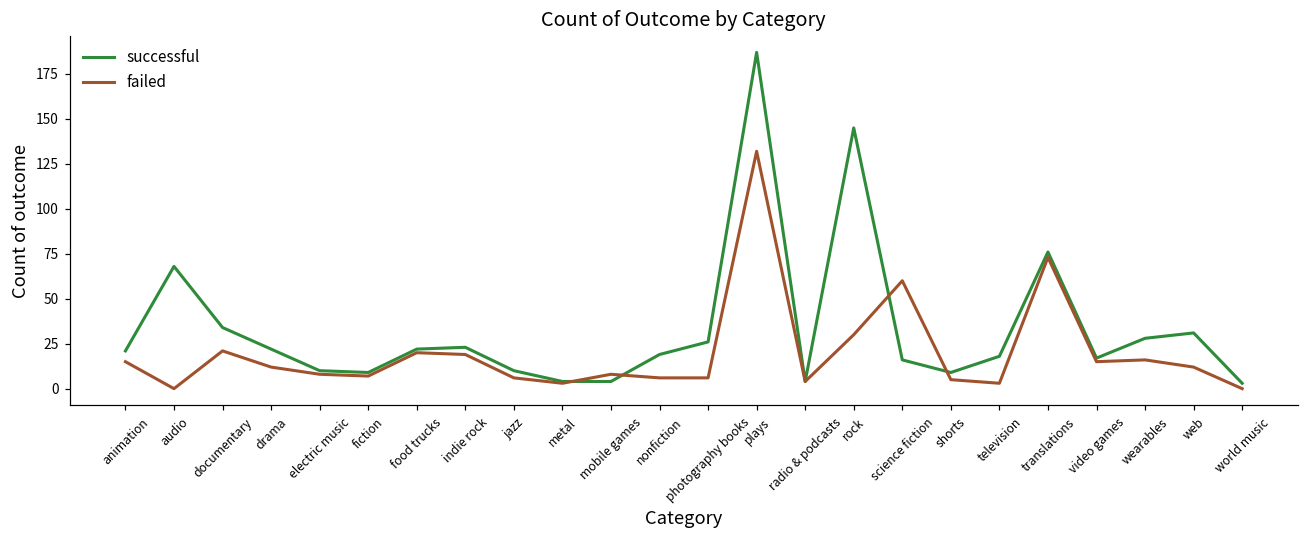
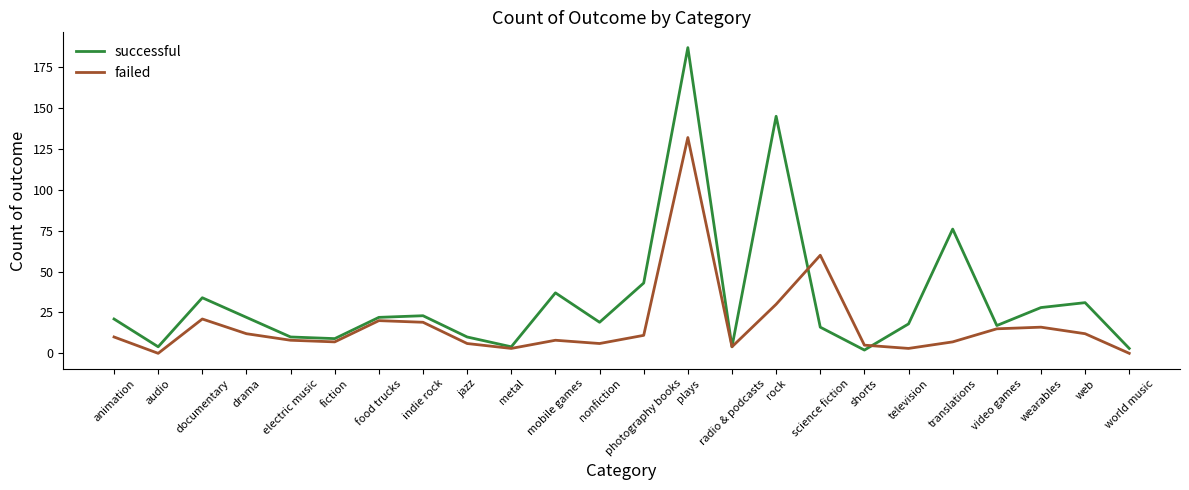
  {
    "successful": {
      "animation": 21,
-     "audio": 68,
+     "audio": 4,
      "documentary": 34,
      "drama": 22,
      "electric music": 10,
      "fiction": 9,
      "food trucks": 22,
      "indie rock": 23,
      "jazz": 10,
-     "mobile games": 4,
+     "mobile games": 37,
      "nonfiction": 19,
-     "photography books": 26,
+     "photography books": 43,
      "plays": 187,
      "rock": 145,
      "science fiction": 16,
-     "shorts": 9,
+     "shorts": 2,
      "television": 18,
      "translations": 76,
      "video games": 17,
      "wearables": 28,
      "web": 31,
      "world music": 3
    },
    "failed": {
-     "animation": 15,
+     "animation": 10,
      "audio": 0,
      "documentary": 21,
      "drama": 12,
      "electric music": 8,
      "fiction": 7,
      "food trucks": 20,
      "indie rock": 19,
      "jazz": 6,
      "mobile games": 8,
      "nonfiction": 6,
-     "photography books": 6,
+     "photography books": 11,
      "plays": 132,
      "rock": 30,
      "science fiction": 60,
      "shorts": 5,
      "television": 3,
-     "translations": 73,
+     "translations": 7,
      "video games": 15,
      "wearables": 16,
      "web": 12,
      "world music": 0
    }
  }
